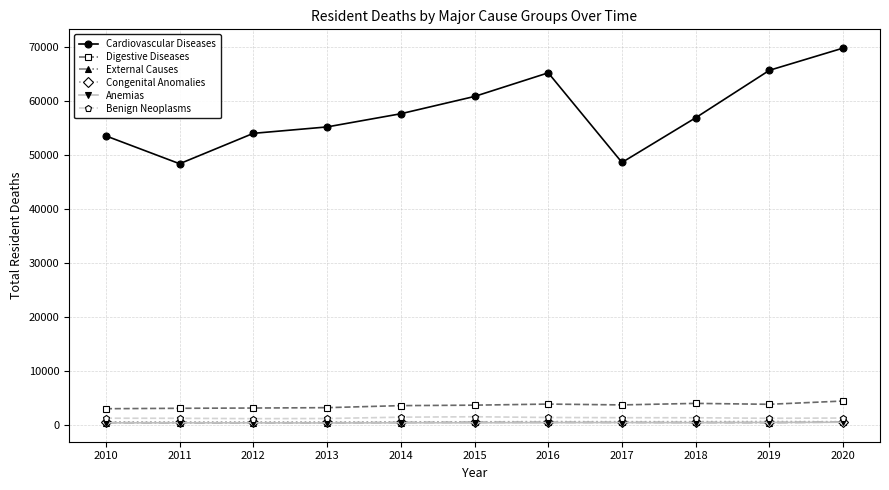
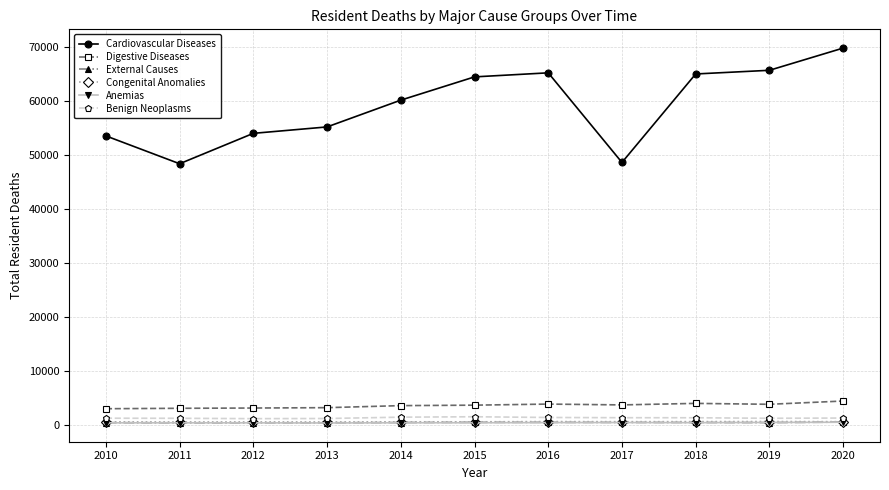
  {
    "Cardiovascular Diseases": {
      "2010": 54000,
      "2011": 48000,
      "2012": 54000,
      "2013": 55000,
-     "2014": 58000,
-     "2015": 61000,
+     "2014": 60000,
+     "2015": 65000,
      "2016": 65000,
      "2017": 49000,
-     "2018": 57000,
+     "2018": 65000,
      "2019": 66000,
      "2020": 70000
    }
  }
